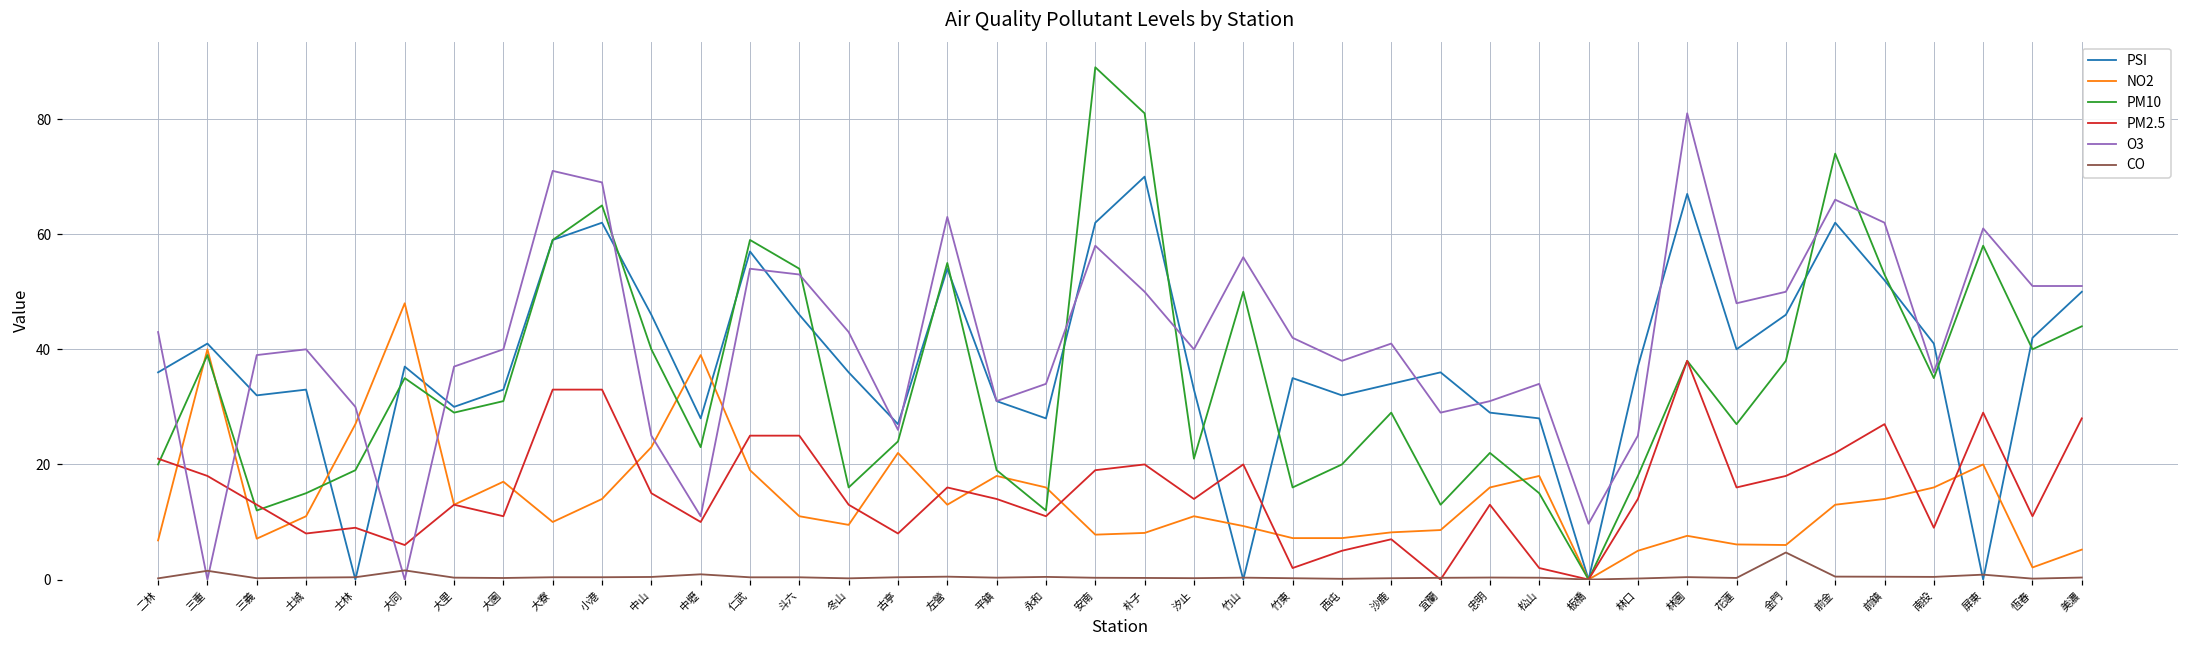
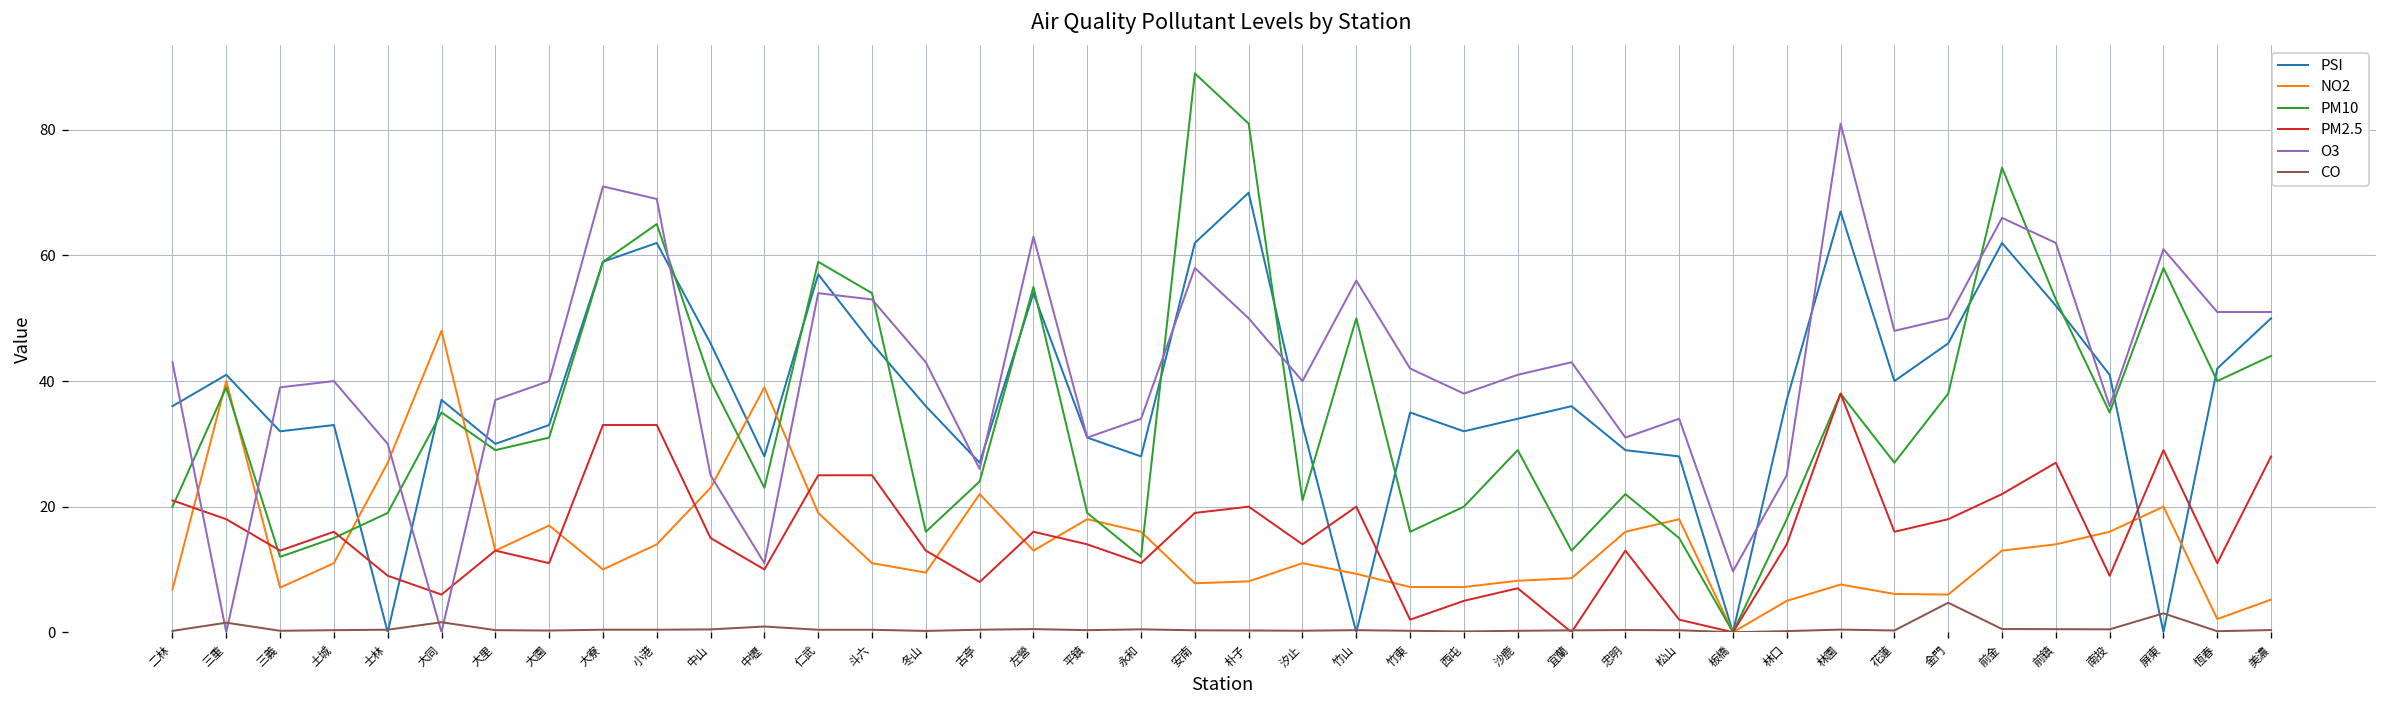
  {
    "PM2.5": {
      "二林": 21,
      "三重": 18,
      "三義": 13,
-     "土城": 8,
+     "土城": 16,
      "士林": 9,
      "大同": 6,
      "大園": 11,
      "大寮": 33,
      "小港": 33,
      "中山": 15,
      "中壢": 10,
      "仁武": 25,
      "斗六": 25,
      "冬山": 13,
      "古亭": 8,
      "左營": 16,
      "平鎮": 14,
      "永和": 11,
      "安南": 19,
      "朴子": 20,
      "汐止": 14,
      "竹山": 20,
      "竹東": 2,
      "西屯": 5,
      "沙鹿": 7,
      "忠明": 13,
      "松山": 2,
      "林口": 14,
      "花蓮": 16,
      "金門": 18,
      "前金": 22,
      "前鎮": 27,
      "南投": 9,
      "屏東": 29,
      "恆春": 11,
      "美濃": 28
    },
    "O3": {
      "二林": 43,
      "三重": 0,
      "三義": 39,
      "土城": 40,
      "士林": 30,
      "大同": 0,
      "大里": 37,
      "大園": 40,
      "大寮": 71,
      "小港": 69,
      "中山": 25,
      "中壢": 11,
      "仁武": 54,
      "斗六": 53,
      "冬山": 43,
      "古亭": 26,
      "左營": 63,
      "永和": 34,
      "安南": 58,
      "朴子": 50,
      "汐止": 40,
      "竹山": 56,
      "竹東": 42,
      "西屯": 38,
      "沙鹿": 41,
-     "宜蘭": 29,
+     "宜蘭": 43,
      "忠明": 31,
      "松山": 34,
      "板橋": 10,
      "林口": 25,
      "林園": 81,
      "花蓮": 48,
      "金門": 50,
      "前金": 66,
      "前鎮": 62,
      "南投": 36,
      "屏東": 61,
      "恆春": 51,
      "美濃": 51
    },
    "CO": {
      "二林": 0,
      "三重": 2,
      "三義": 0,
      "土城": 0,
      "大同": 2,
      "大里": 0,
      "大園": 0,
      "大寮": 0,
      "小港": 0,
      "中山": 0,
      "中壢": 1,
      "仁武": 0,
      "斗六": 0,
      "冬山": 0,
      "古亭": 0,
      "左營": 1,
      "平鎮": 0,
      "永和": 0,
      "安南": 0,
      "朴子": 0,
      "汐止": 0,
      "竹東": 0,
      "西屯": 0,
      "沙鹿": 0,
      "忠明": 0,
      "松山": 0,
      "林口": 0,
      "林園": 0,
      "花蓮": 0,
      "金門": 5,
      "前金": 1,
      "前鎮": 0,
      "南投": 0,
-     "屏東": 1,
+     "屏東": 3,
      "恆春": 0,
      "美濃": 0
    }
  }
